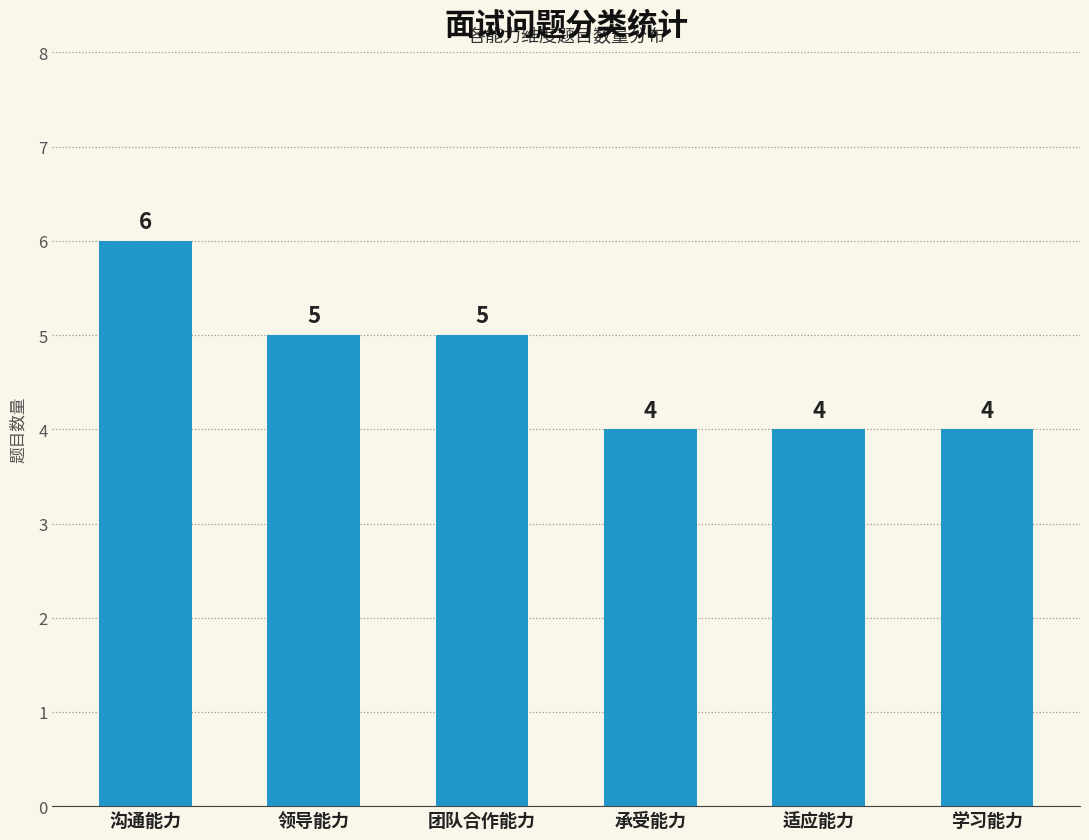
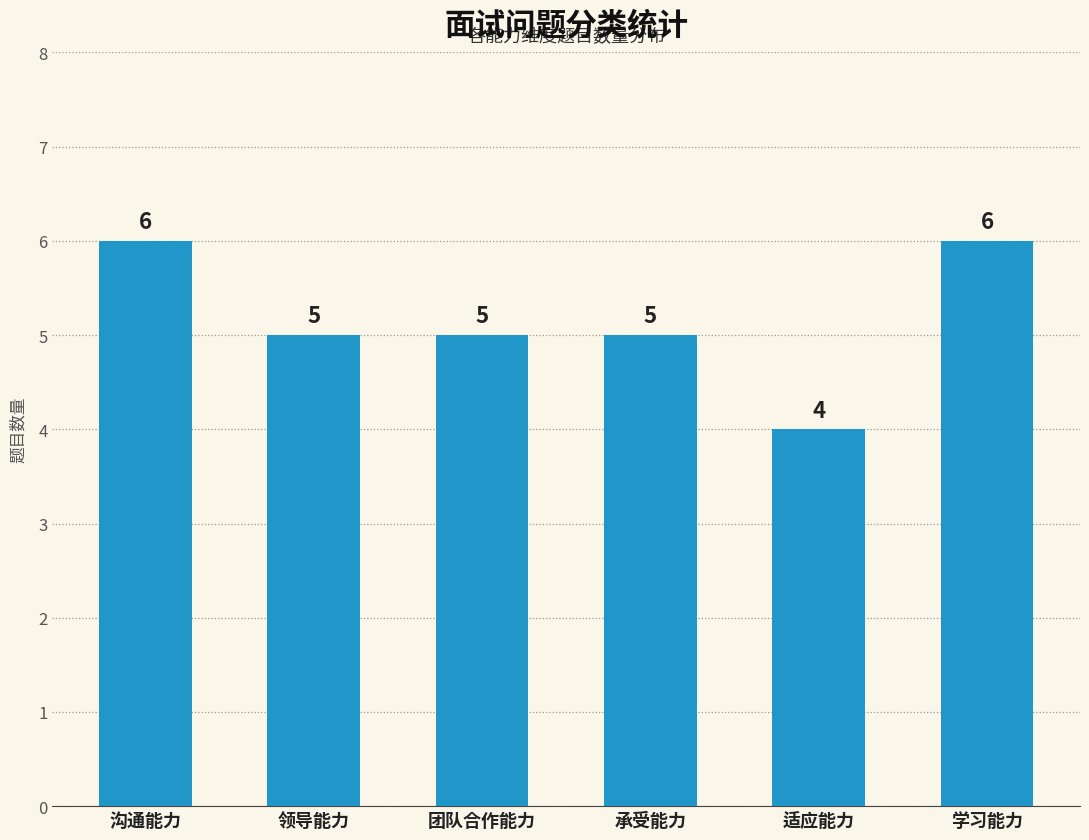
  {
    "沟通能力": 6,
    "领导能力": 5,
    "团队合作能力": 5,
-   "承受能力": 4,
+   "承受能力": 5,
    "适应能力": 4,
-   "学习能力": 4
+   "学习能力": 6
  }
